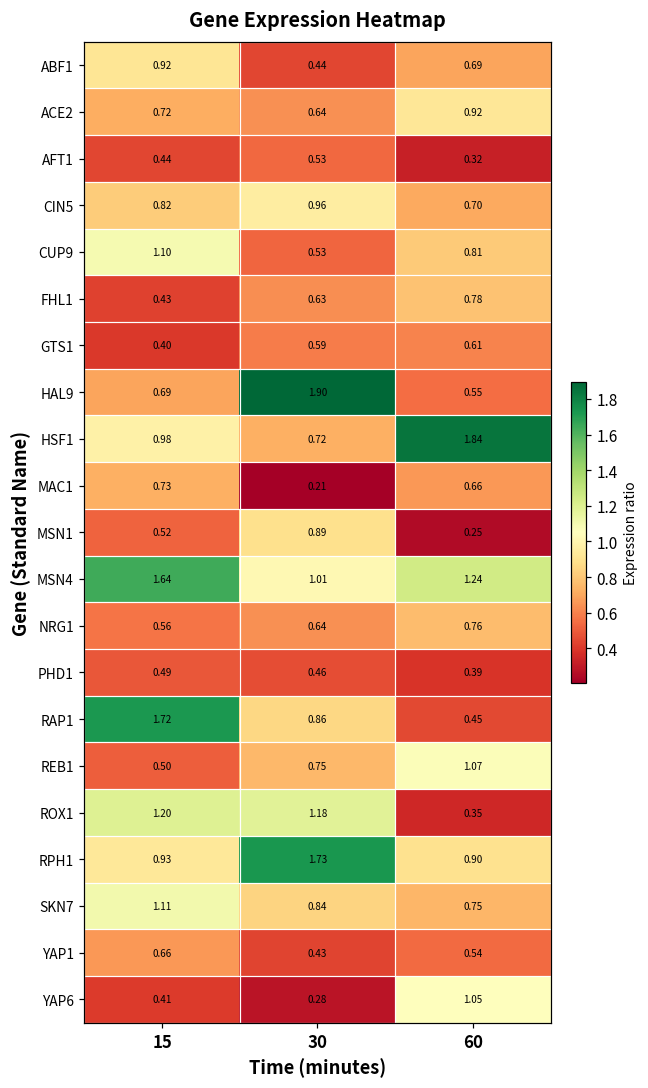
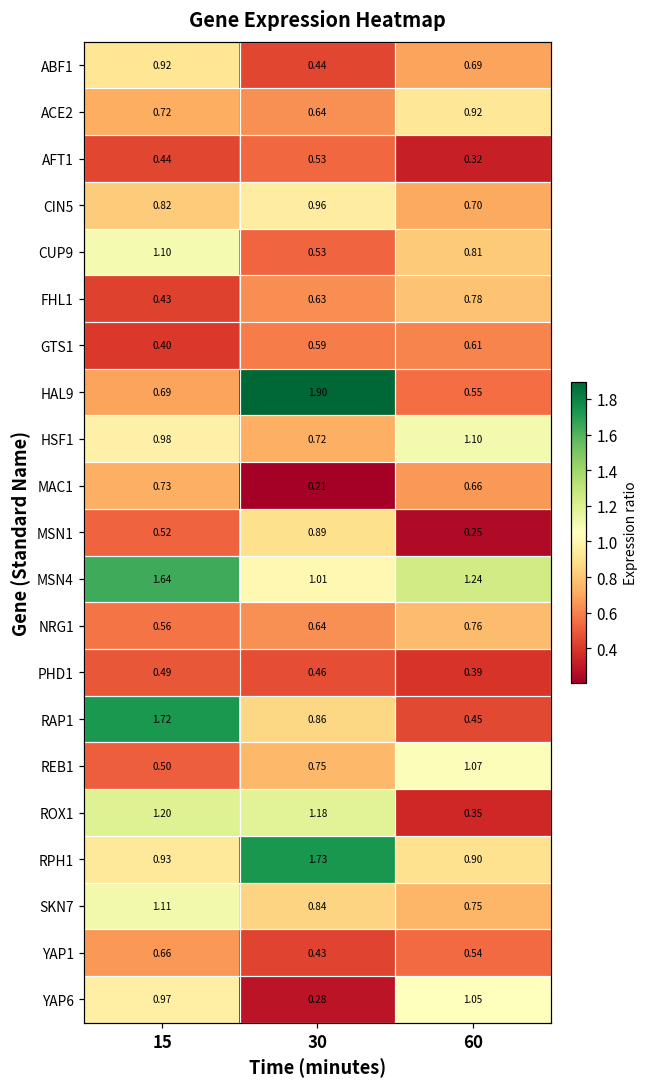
  {
    "ABF1": {
      "15": 0.92,
      "30": 0.44,
      "60": 0.69
    },
    "ACE2": {
      "15": 0.72,
      "30": 0.64,
      "60": 0.92
    },
    "AFT1": {
      "15": 0.44,
      "30": 0.53,
      "60": 0.32
    },
    "CIN5": {
      "15": 0.82,
      "30": 0.96,
      "60": 0.70
    },
    "CUP9": {
      "15": 1.10,
      "30": 0.53,
      "60": 0.81
    },
    "FHL1": {
      "15": 0.43,
      "30": 0.63,
      "60": 0.78
    },
    "GTS1": {
      "15": 0.40,
      "30": 0.59,
      "60": 0.61
    },
    "HAL9": {
      "15": 0.69,
      "30": 1.90,
      "60": 0.55
    },
    "HSF1": {
      "15": 0.98,
      "30": 0.72,
-     "60": 1.84
+     "60": 1.10
    },
    "MAC1": {
      "15": 0.73,
      "30": 0.21,
      "60": 0.66
    },
    "MSN1": {
      "15": 0.52,
      "30": 0.89,
      "60": 0.25
    },
    "MSN4": {
      "15": 1.64,
      "30": 1.01,
      "60": 1.24
    },
    "NRG1": {
      "15": 0.56,
      "30": 0.64,
      "60": 0.76
    },
    "PHD1": {
      "15": 0.49,
      "30": 0.46,
      "60": 0.39
    },
    "RAP1": {
      "15": 1.72,
      "30": 0.86,
      "60": 0.45
    },
    "REB1": {
      "15": 0.50,
      "30": 0.75,
      "60": 1.07
    },
    "ROX1": {
      "15": 1.20,
      "30": 1.18,
      "60": 0.35
    },
    "RPH1": {
      "15": 0.93,
      "30": 1.73,
      "60": 0.90
    },
    "SKN7": {
      "15": 1.11,
      "30": 0.84,
      "60": 0.75
    },
    "YAP1": {
      "15": 0.66,
      "30": 0.43,
      "60": 0.54
    },
    "YAP6": {
-     "15": 0.41,
+     "15": 0.97,
      "30": 0.28,
      "60": 1.05
    }
  }
